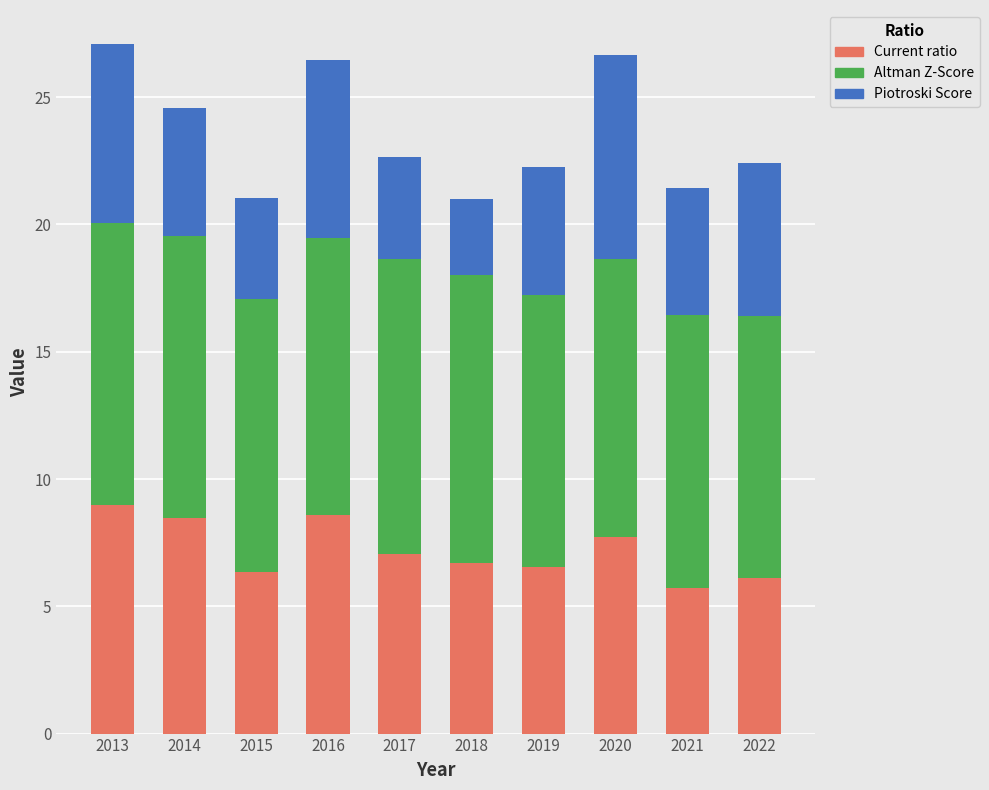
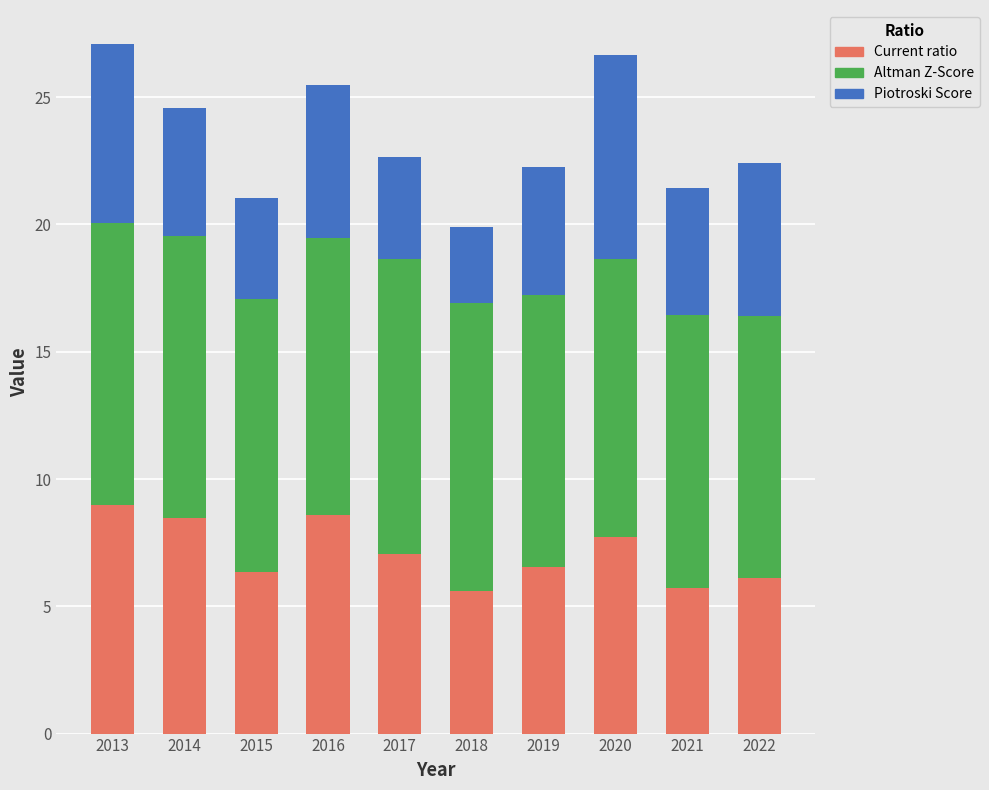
  {
    "Current ratio": {
      "2013": 9.0,
      "2014": 8.5,
      "2015": 6.4,
      "2016": 8.6,
      "2017": 7.0,
-     "2018": 6.7,
+     "2018": 5.6,
      "2019": 6.5,
      "2020": 7.7,
      "2021": 5.7,
      "2022": 6.1
    },
    "Altman Z-Score": {
      "2013": 11.1,
      "2014": 11.1,
      "2015": 10.7,
      "2016": 10.9,
      "2017": 11.6,
      "2018": 11.3,
      "2019": 10.7,
      "2020": 10.9,
      "2021": 10.7,
      "2022": 10.3
    },
    "Piotroski Score": {
      "2013": 7,
      "2014": 5,
      "2015": 4,
-     "2016": 7,
+     "2016": 6,
      "2017": 4,
      "2018": 3,
      "2019": 5,
      "2020": 8,
      "2021": 5,
      "2022": 6
    }
  }
